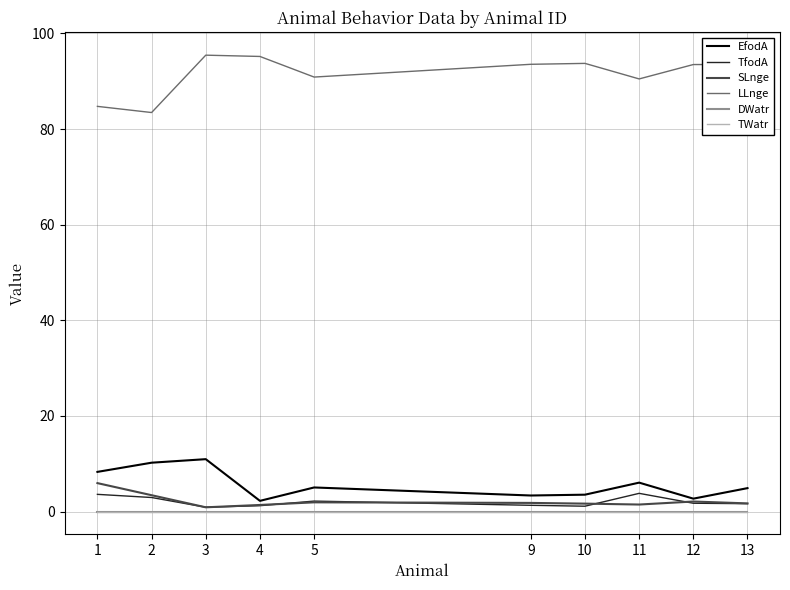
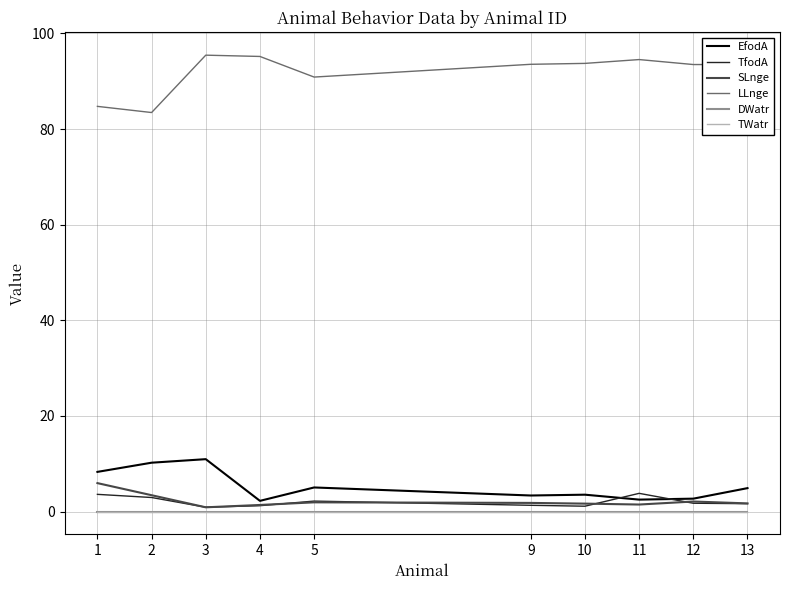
  {
    "EfodA": {
      "1": 8,
      "2": 10,
      "3": 11,
      "4": 2,
      "5": 5,
      "9": 3,
      "10": 4,
-     "11": 6,
+     "11": 2,
      "12": 3,
      "13": 5
    },
    "TfodA": {
      "1": 4,
      "10": 1,
      "11": 4
    },
    "SLnge": {
      "1": 6,
      "10": 2,
      "11": 1
    },
    "LLnge": {
      "1": 85,
      "2": 83,
      "3": 95,
      "4": 95,
      "5": 91,
      "9": 94,
      "10": 94,
-     "11": 90,
+     "11": 95,
      "12": 93
    },
    "TWatr": {
      "1": 0,
      "2": 0,
      "3": 0,
      "4": 0,
      "5": 0,
      "9": 0,
      "10": 0,
      "11": 0,
      "12": 0,
      "13": 0
    }
  }
